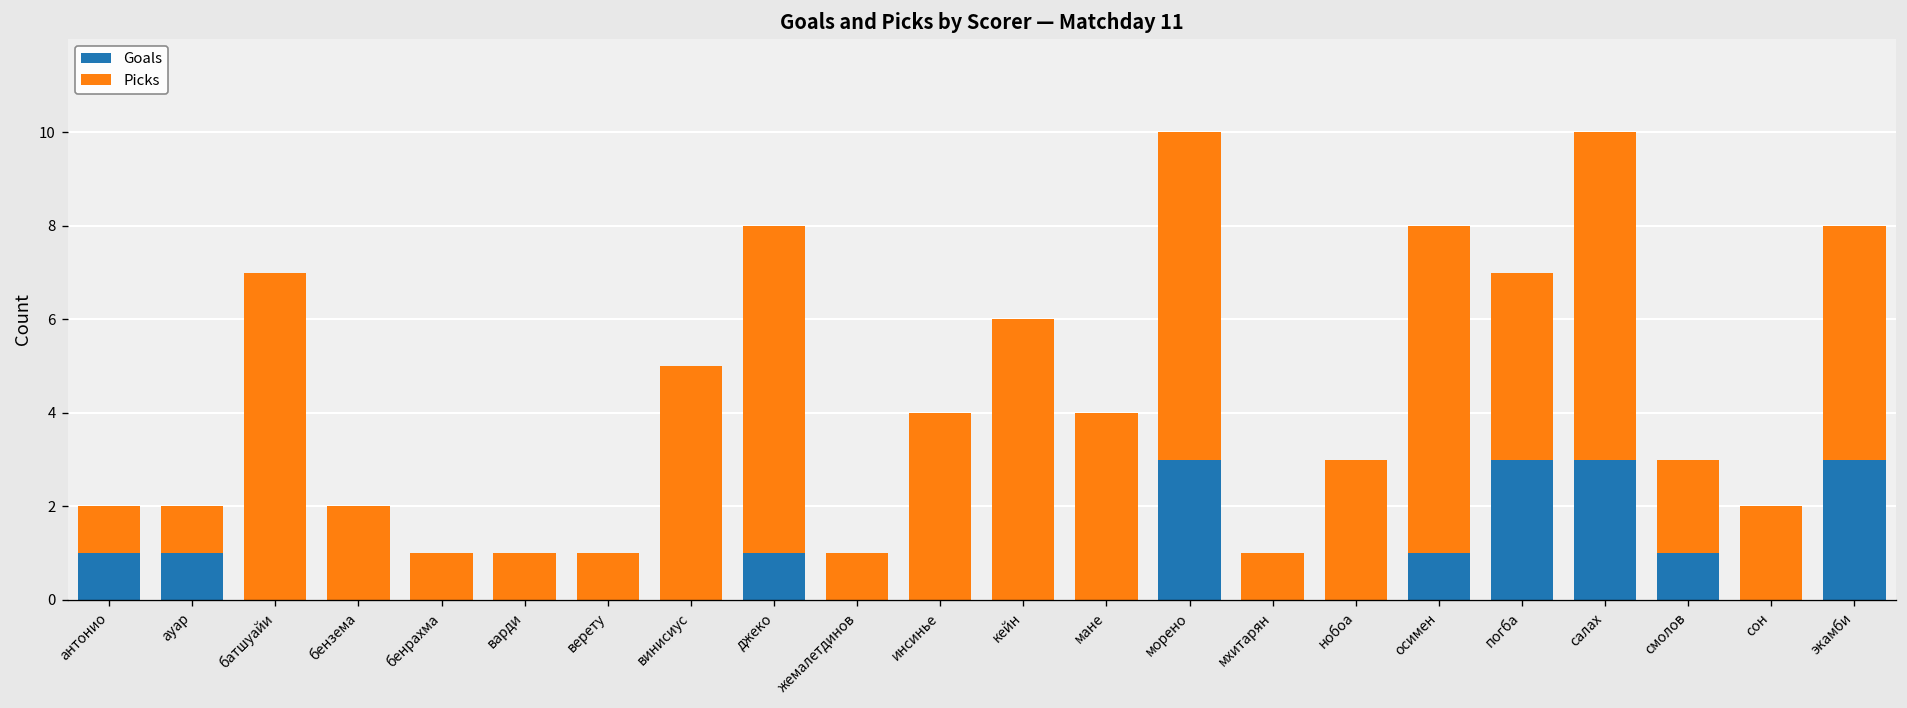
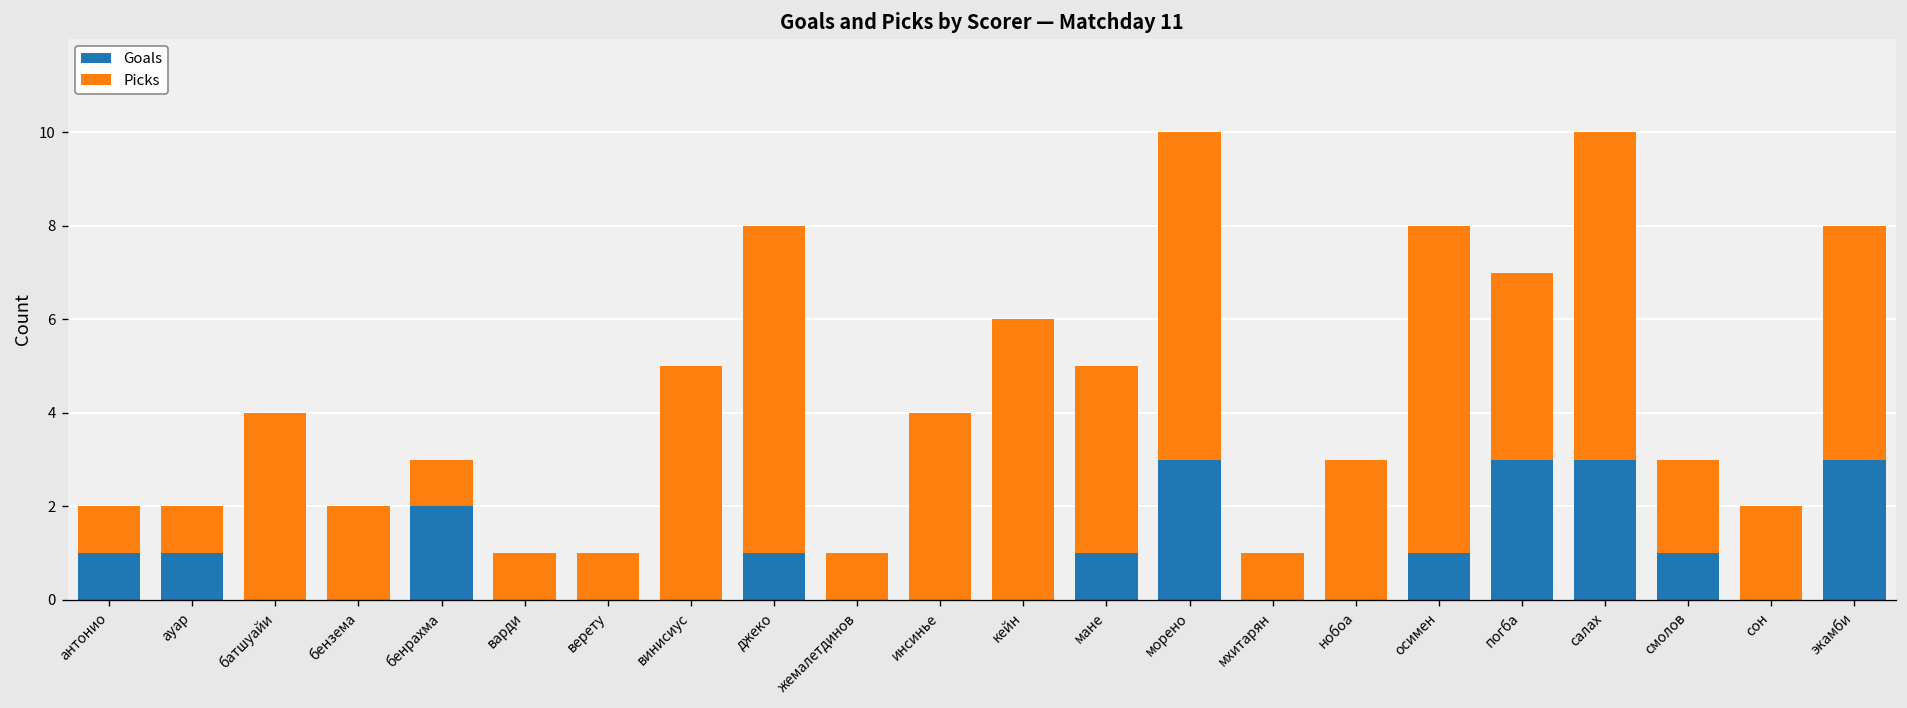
  {
    "Goals": {
      "антонио": 1,
      "ауар": 1,
      "батшуайи": 0,
      "бензема": 0,
-     "бенрахма": 0,
+     "бенрахма": 2,
      "варди": 0,
      "верету": 0,
      "винисиус": 0,
      "джеко": 1,
      "жемалетдинов": 0,
      "инсинье": 0,
      "кейн": 0,
-     "мане": 0,
+     "мане": 1,
      "морено": 3,
      "мхитарян": 0,
      "нобоа": 0,
      "осимен": 1,
      "погба": 3,
      "салах": 3,
      "смолов": 1,
      "сон": 0,
      "экамби": 3
    },
    "Picks": {
      "антонио": 1,
      "ауар": 1,
-     "батшуайи": 7,
+     "батшуайи": 4,
      "бензема": 2,
      "бенрахма": 1,
      "варди": 1,
      "верету": 1,
      "винисиус": 5,
      "джеко": 7,
      "жемалетдинов": 1,
      "инсинье": 4,
      "кейн": 6,
      "мане": 4,
      "морено": 7,
      "мхитарян": 1,
      "нобоа": 3,
      "осимен": 7,
      "погба": 4,
      "салах": 7,
      "смолов": 2,
      "сон": 2,
      "экамби": 5
    }
  }
